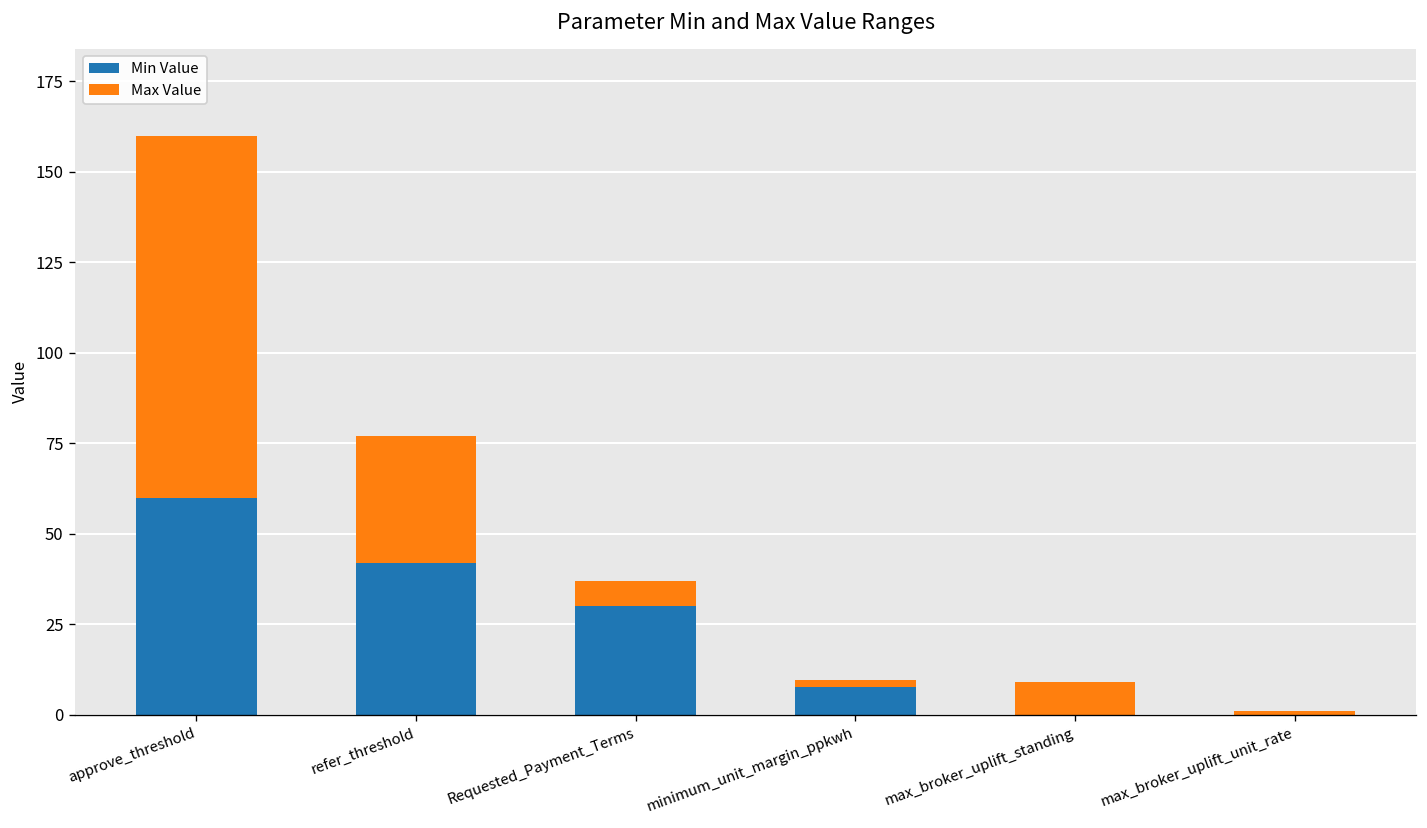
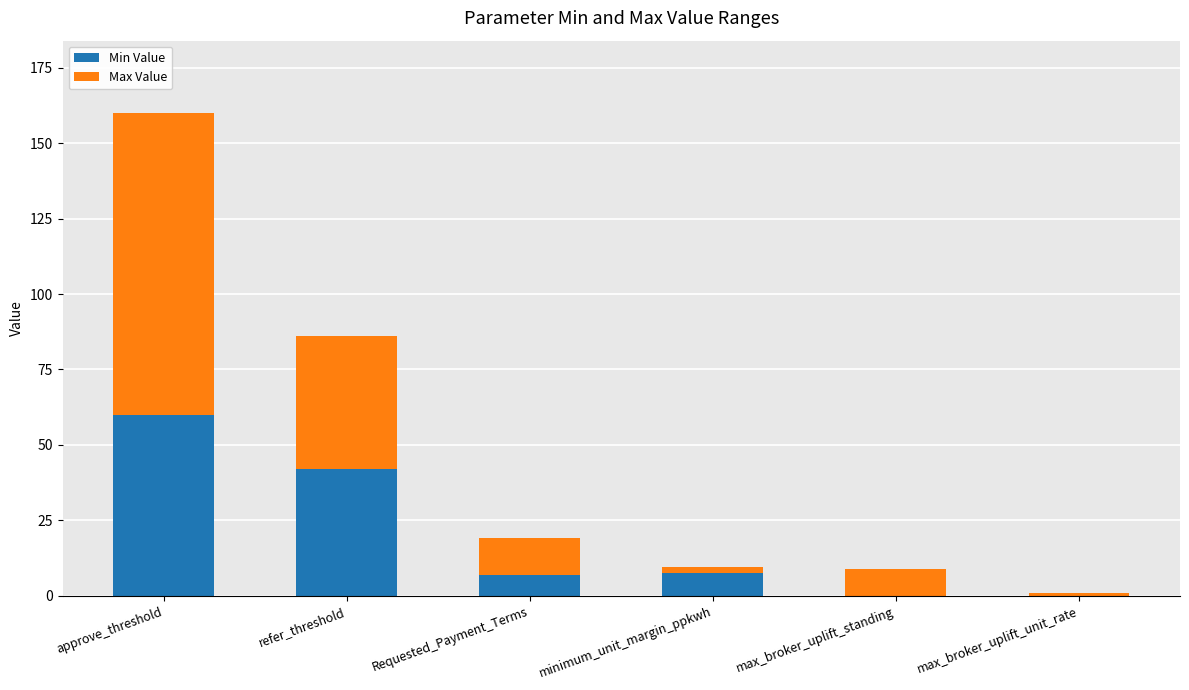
  {
    "Min Value": {
      "approve_threshold": 60,
      "refer_threshold": 42,
-     "Requested_Payment_Terms": 30,
+     "Requested_Payment_Terms": 7,
      "minimum_unit_margin_ppkwh": 8,
      "max_broker_uplift_standing": 0,
      "max_broker_uplift_unit_rate": 0
    },
    "Max Value": {
      "approve_threshold": 100,
-     "refer_threshold": 35,
-     "Requested_Payment_Terms": 7,
+     "refer_threshold": 44,
+     "Requested_Payment_Terms": 12,
      "minimum_unit_margin_ppkwh": 2,
      "max_broker_uplift_standing": 9,
      "max_broker_uplift_unit_rate": 1
    }
  }
